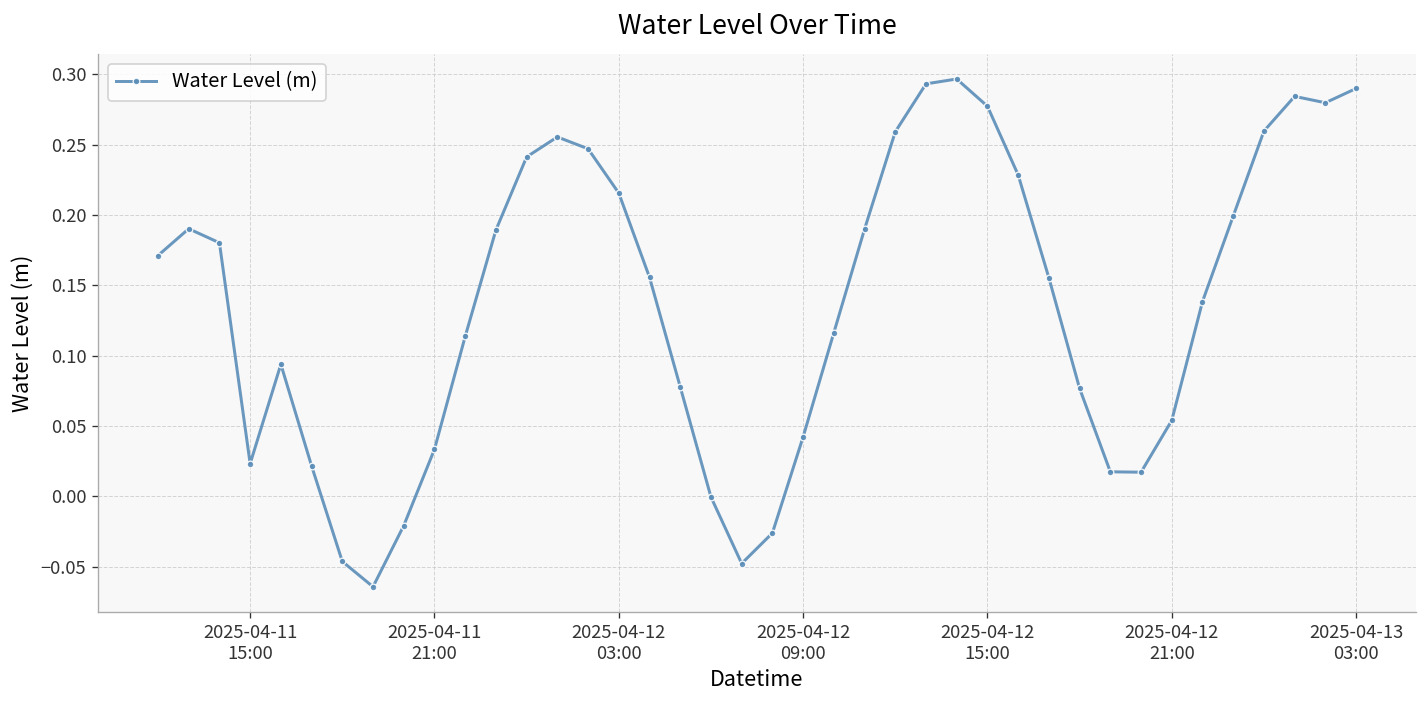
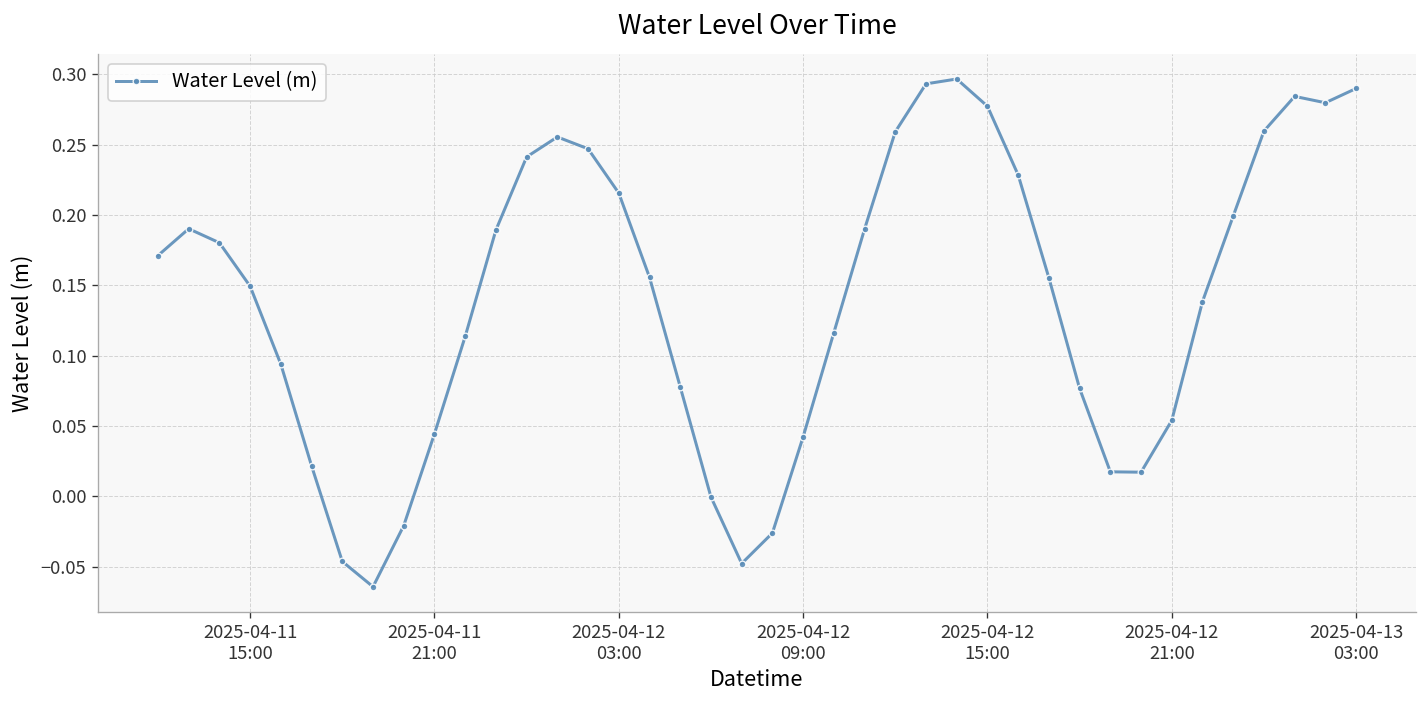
  {
-   "2025-04-11 15:00": 0.023,
-   "2025-04-11 21:00": 0.033,
+   "2025-04-11 15:00": 0.149,
+   "2025-04-11 21:00": 0.044,
    "2025-04-12 03:00": 0.215,
    "2025-04-12 09:00": 0.042,
    "2025-04-12 15:00": 0.277,
    "2025-04-12 21:00": 0.054,
    "2025-04-13 03:00": 0.290
  }
